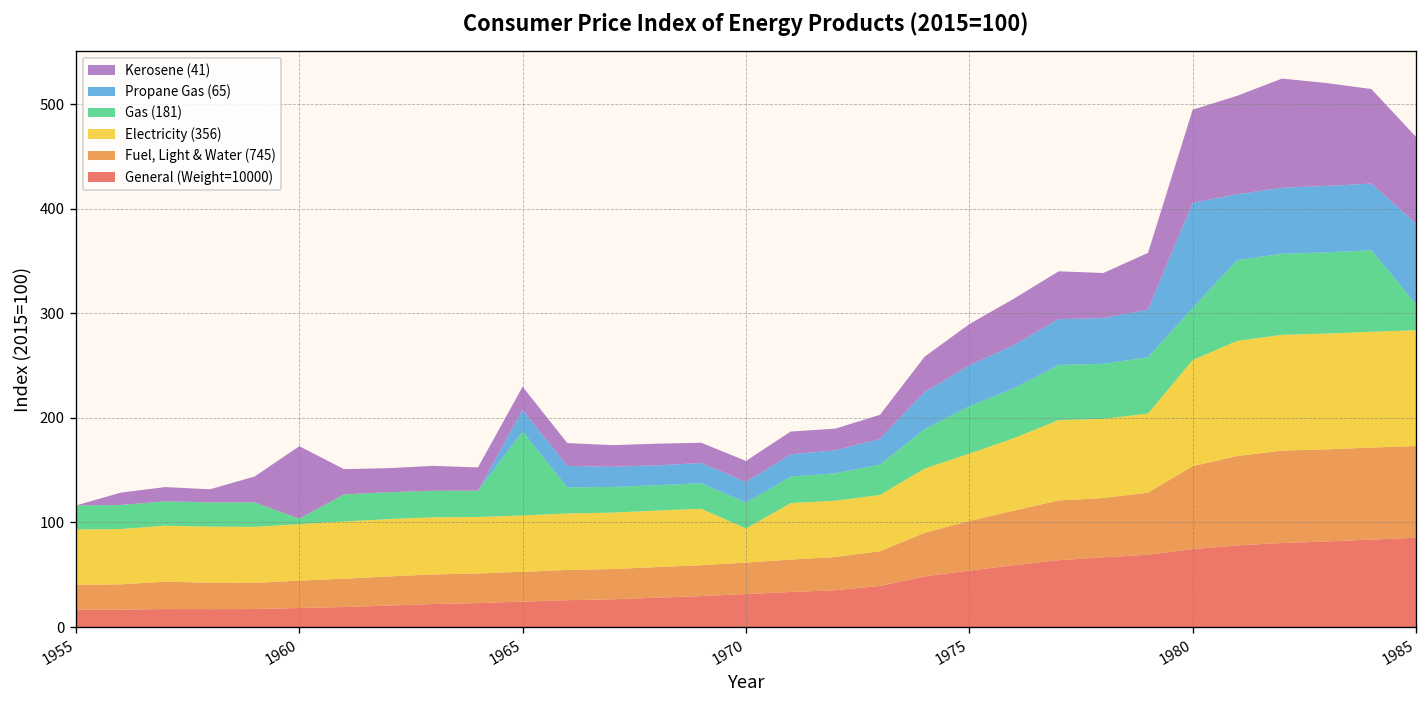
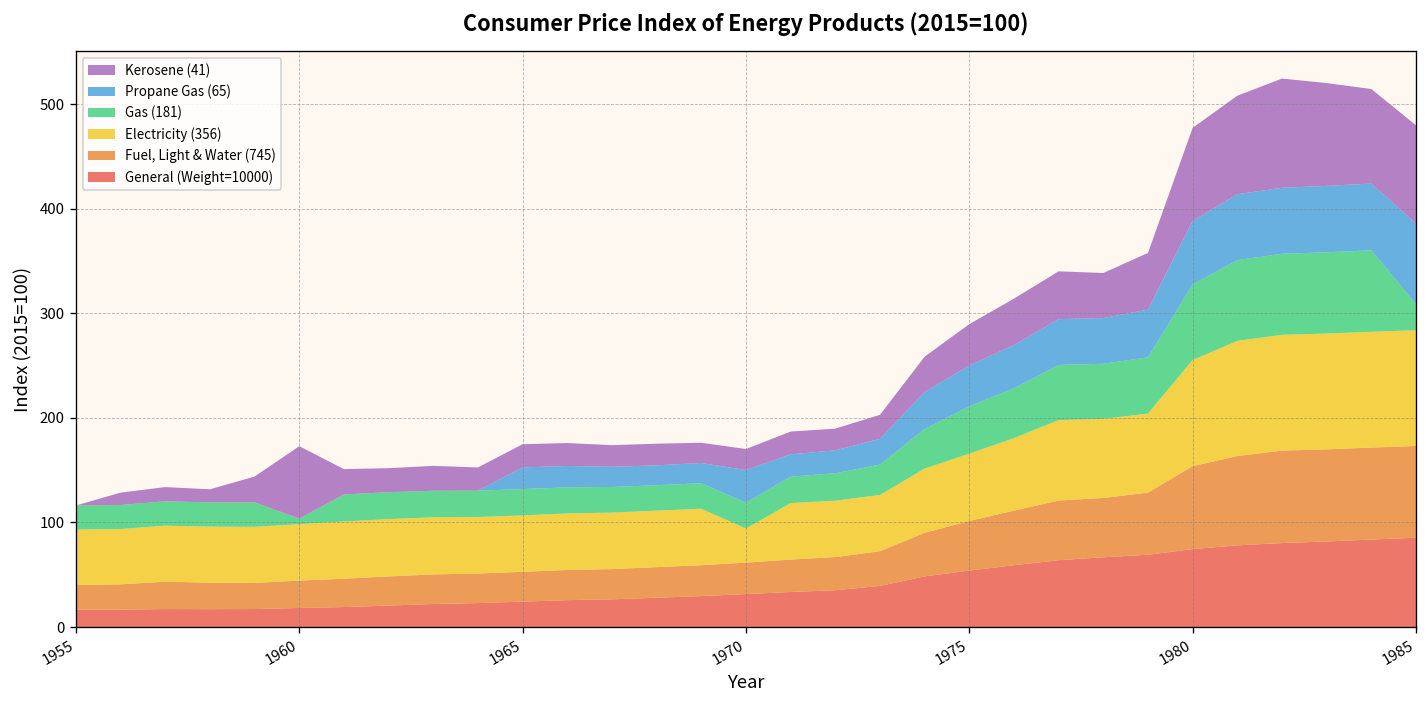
  {
    "Electricity (356)": {
      "1955": 50,
      "1960": 50,
      "1965": 50,
      "1970": 30,
      "1975": 60,
      "1980": 100,
      "1985": 110
    },
    "Gas (181)": {
-     "1965": 80,
+     "1965": 30,
      "1970": 20,
      "1975": 50,
-     "1980": 50,
+     "1980": 70,
      "1985": 30
    },
    "Propane Gas (65)": {
      "1965": 20,
-     "1970": 20,
+     "1970": 30,
      "1975": 40,
-     "1980": 100,
+     "1980": 60,
      "1985": 80
    },
    "Kerosene (41)": {
      "1960": 70,
      "1965": 20,
      "1970": 20,
      "1975": 40,
      "1980": 90,
-     "1985": 80
+     "1985": 90
    }
  }
